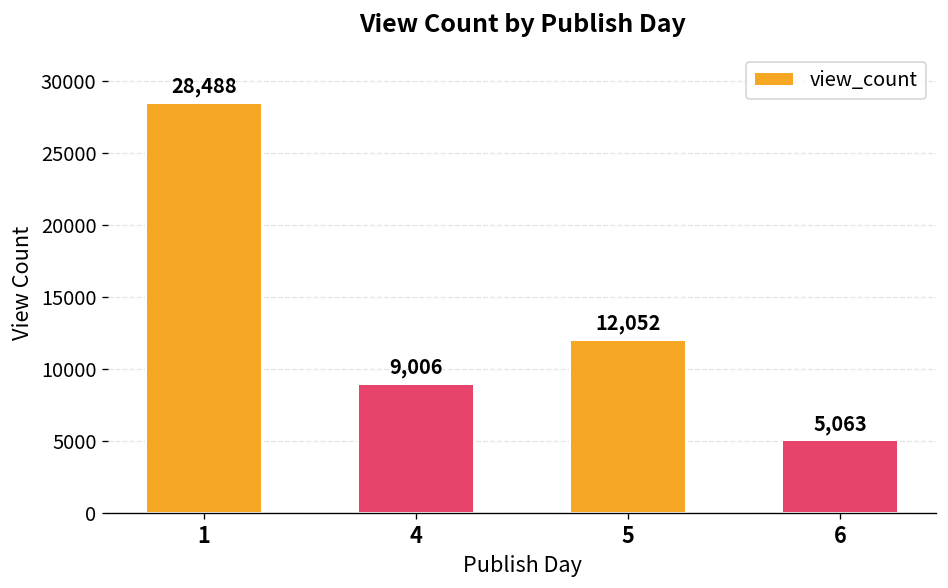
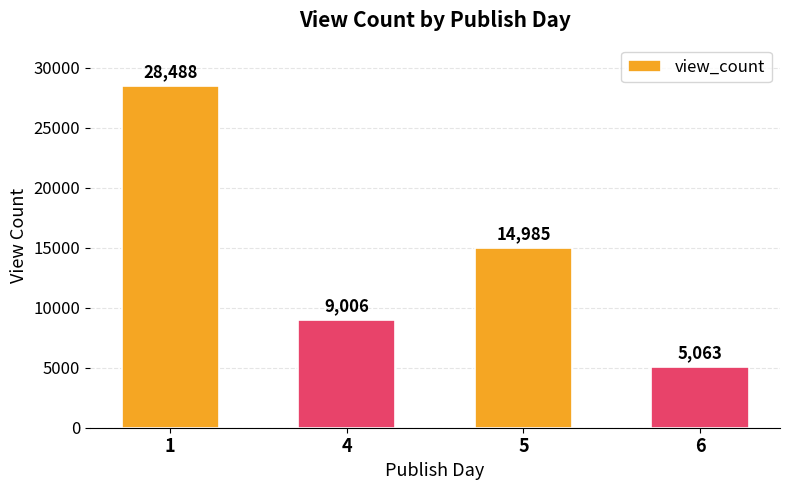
  {
    "1": "28,488",
    "4": "9,006",
-   "5": "12,052",
+   "5": "14,985",
    "6": "5,063"
  }
